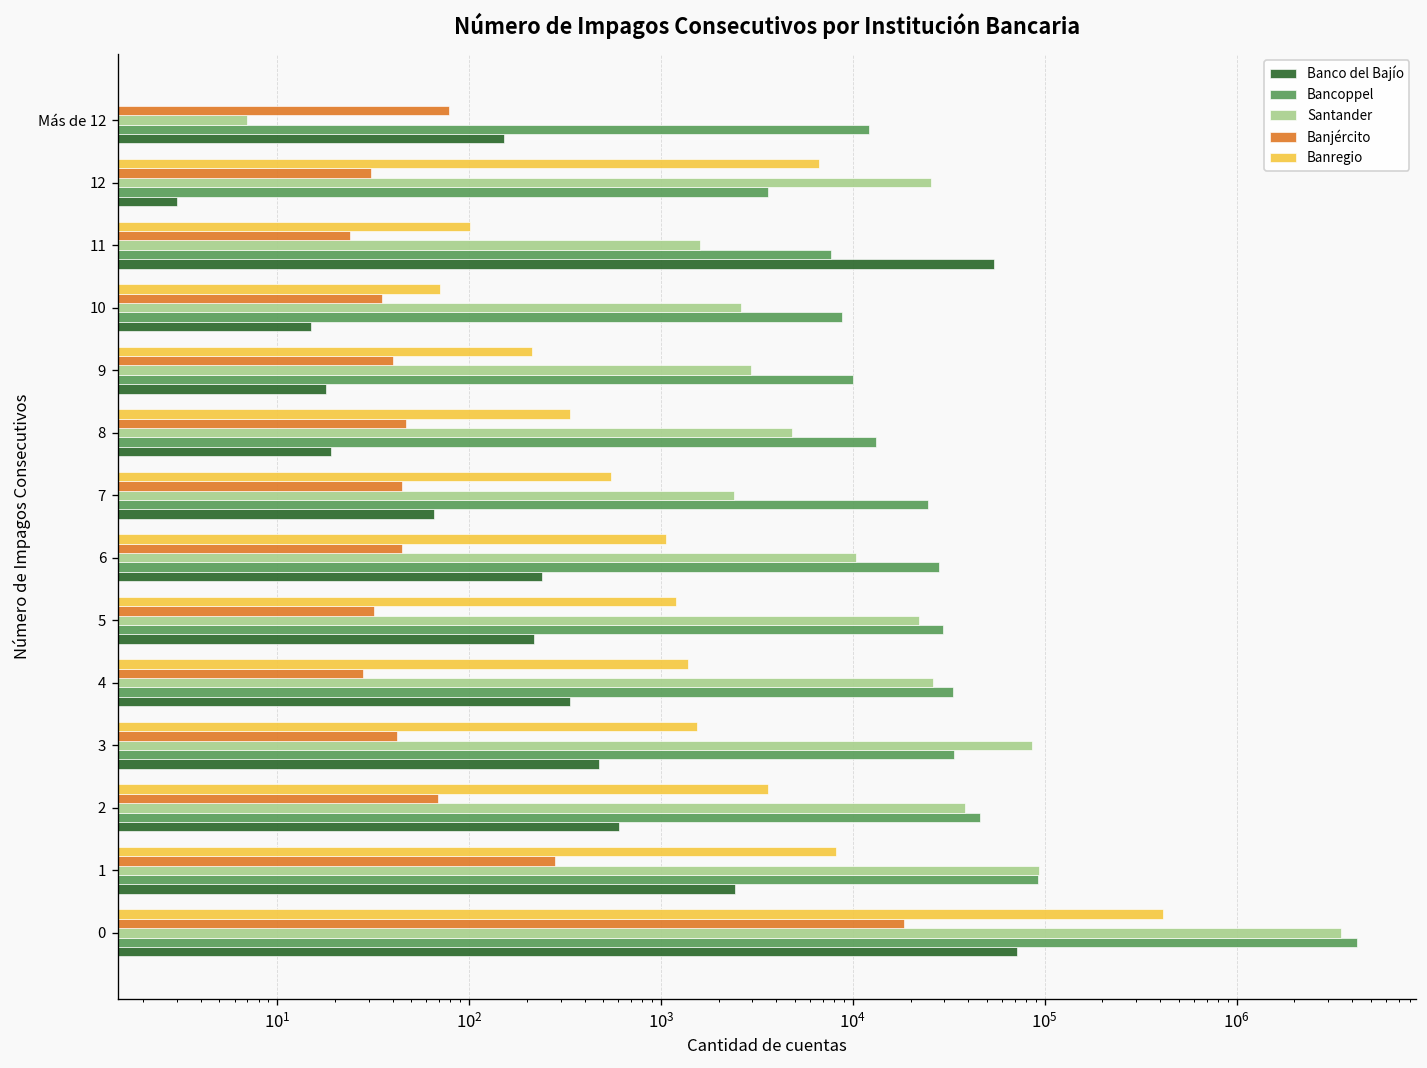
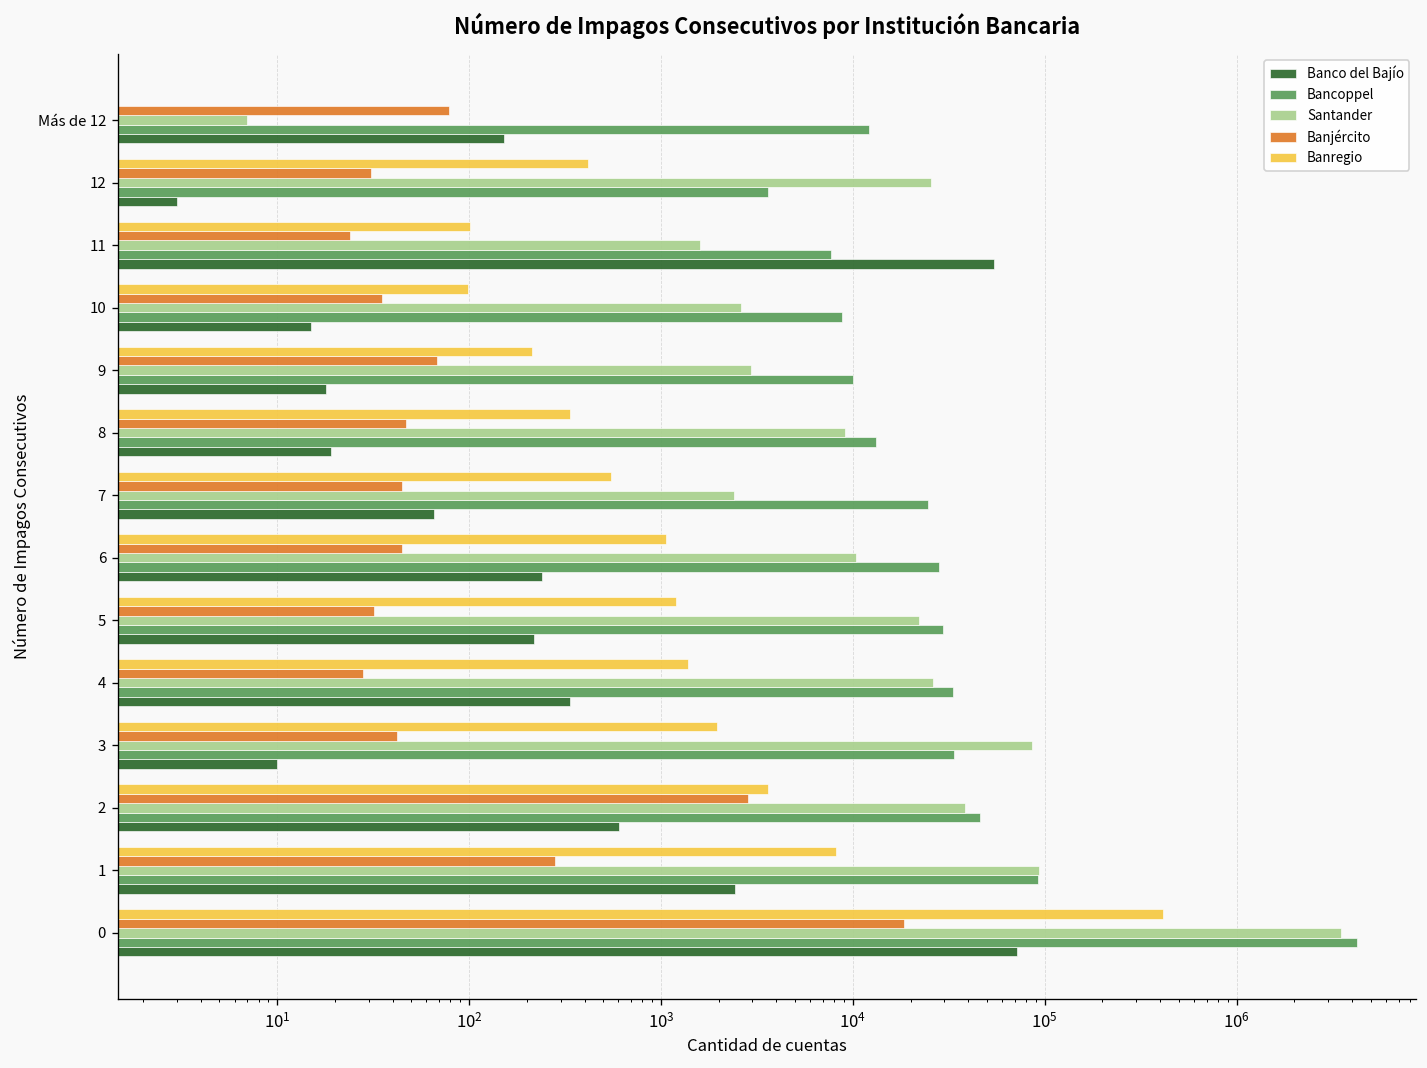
  {
    "Banco del Bajío": {
      "Más de 12": 150,
      "12": 3,
      "11": 55000,
      "10": 15,
      "9": 18,
      "8": 19,
      "7": 66,
      "6": 240,
      "5": 220,
      "4": 340,
-     "3": 480,
+     "3": 10,
      "2": 610,
      "1": 2400,
      "0": 70000
    },
    "Bancoppel": {
      "Más de 12": 12000,
      "12": 3600,
      "11": 8000,
      "10": 9000,
      "9": 10000,
      "8": 13000,
      "7": 25000,
      "6": 28000,
      "5": 29000,
      "4": 33000,
      "3": 34000,
      "2": 46000,
      "1": 90000,
      "0": 4200000
    },
    "Santander": {
      "Más de 12": 7,
      "12": 26000,
      "11": 1600,
      "10": 2600,
      "9": 3000,
-     "8": 4800,
+     "8": 9000,
      "7": 2400,
      "6": 10000,
      "5": 22000,
      "4": 26000,
      "3": 90000,
      "2": 39000,
      "1": 90000,
      "0": 3500000
    },
    "Banjército": {
      "Más de 12": 80,
      "12": 31,
      "11": 24,
      "10": 35,
-     "9": 40,
+     "9": 68,
      "8": 47,
      "7": 45,
      "6": 45,
      "5": 32,
      "4": 28,
      "3": 42,
-     "2": 69,
+     "2": 2900,
      "1": 280,
      "0": 19000
    },
    "Banregio": {
-     "12": 6700,
+     "12": 420,
      "11": 100,
-     "10": 70,
+     "10": 100,
      "9": 210,
      "8": 340,
      "7": 550,
      "6": 1100,
      "5": 1200,
      "4": 1400,
-     "3": 1500,
+     "3": 2000,
      "2": 3600,
      "1": 8000,
      "0": 410000
    }
  }
